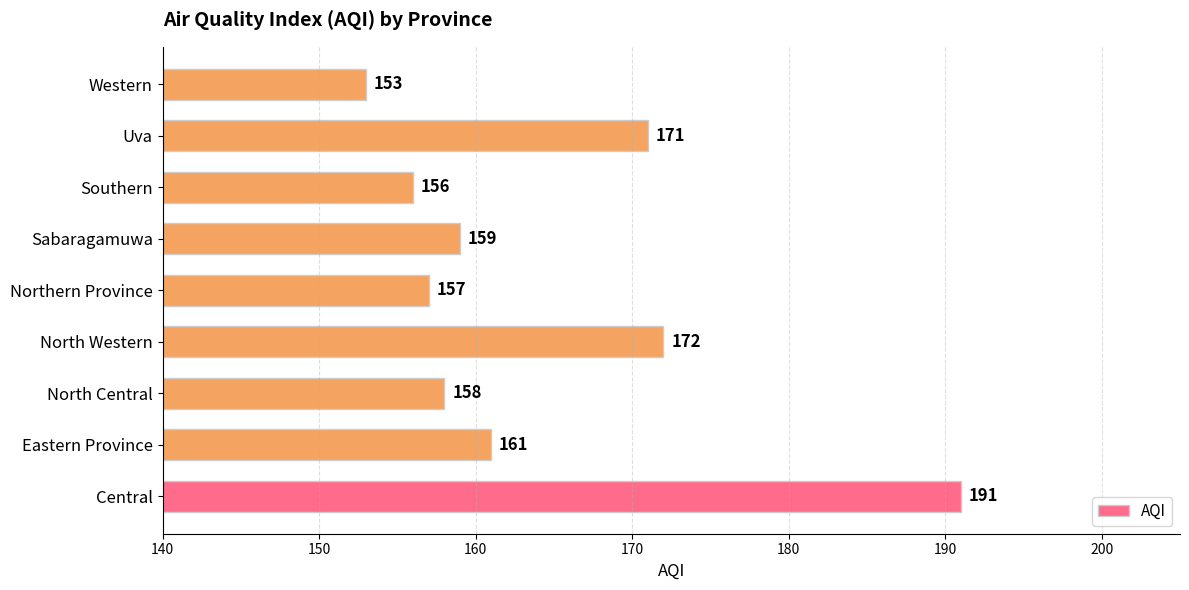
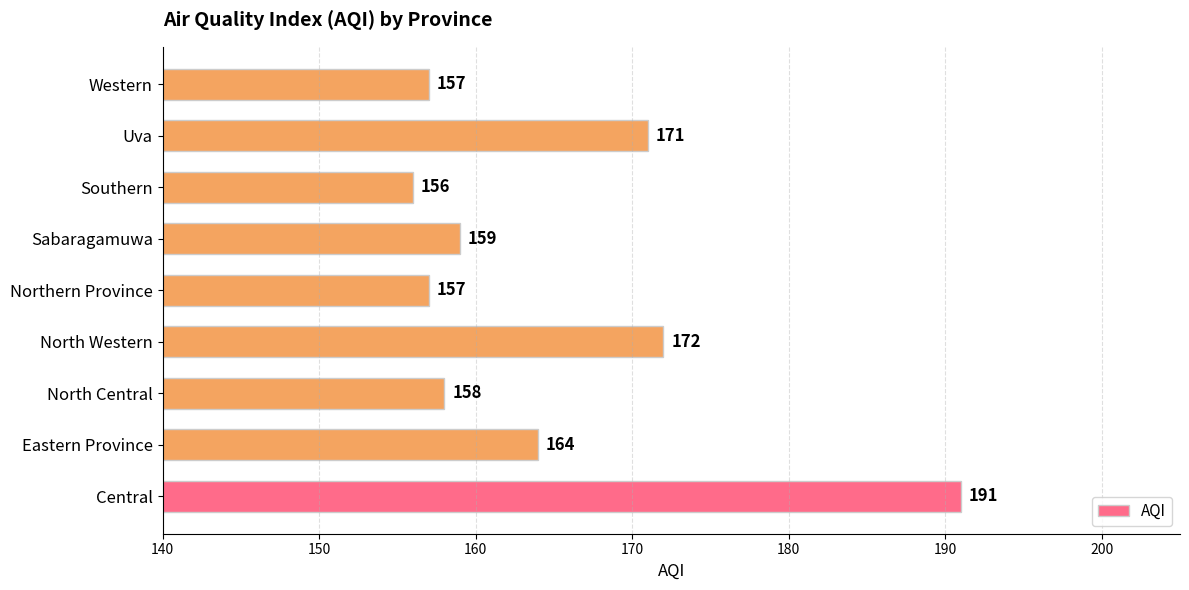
  {
-   "Western": 153,
+   "Western": 157,
    "Uva": 171,
    "Southern": 156,
    "Sabaragamuwa": 159,
    "Northern Province": 157,
    "North Western": 172,
    "North Central": 158,
-   "Eastern Province": 161,
+   "Eastern Province": 164,
    "Central": 191
  }
